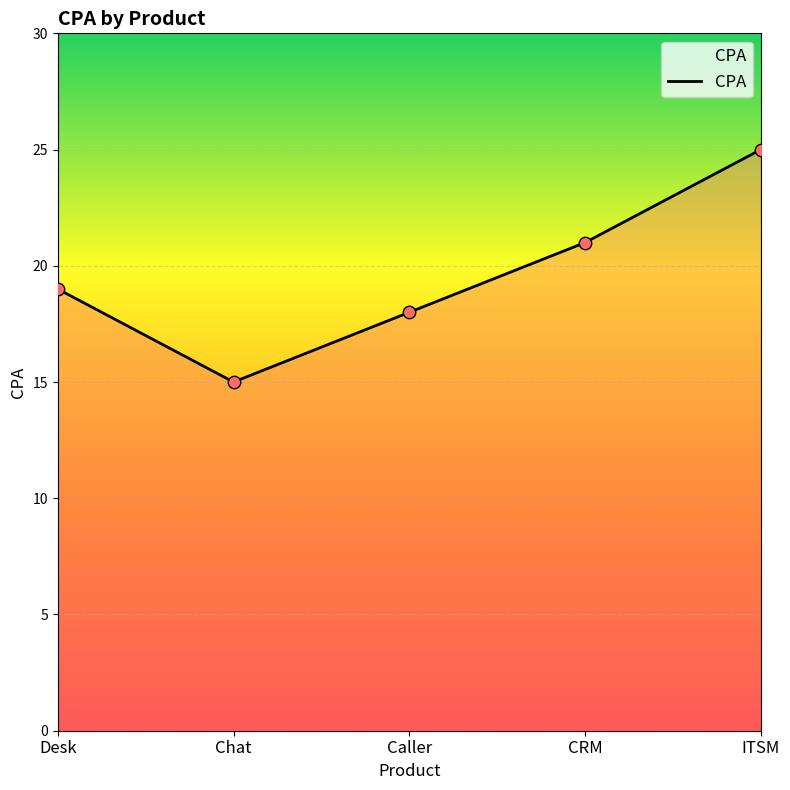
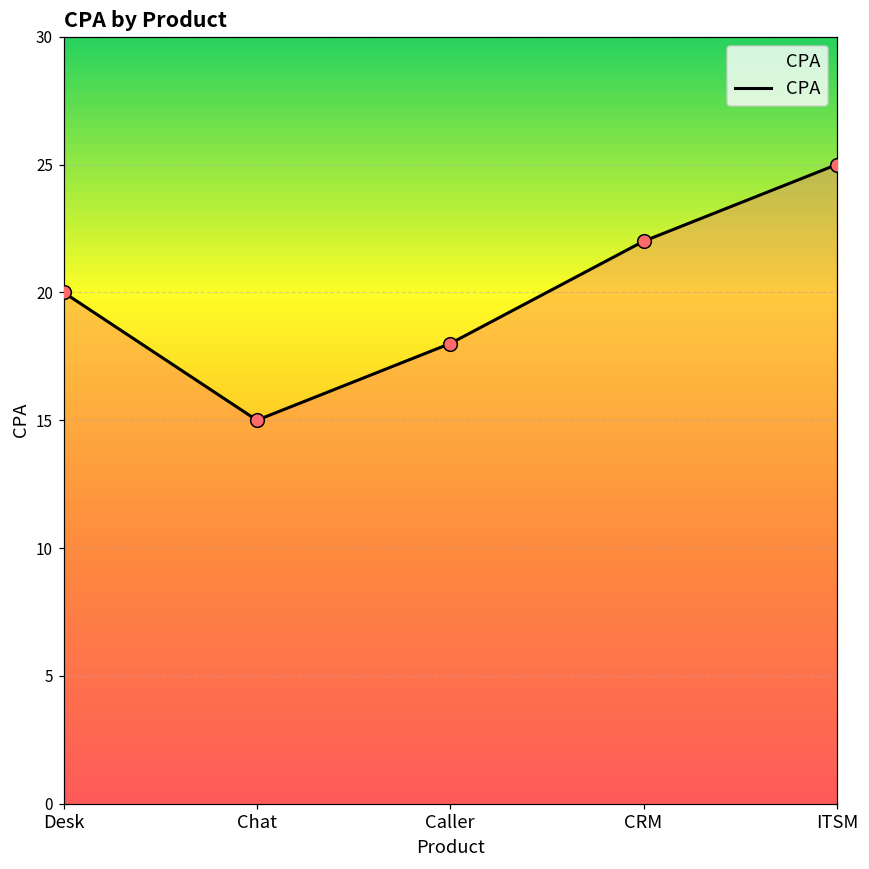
  {
-   "Desk": 19,
+   "Desk": 20,
    "Chat": 15,
    "Caller": 18,
-   "CRM": 21,
+   "CRM": 22,
    "ITSM": 25
  }
